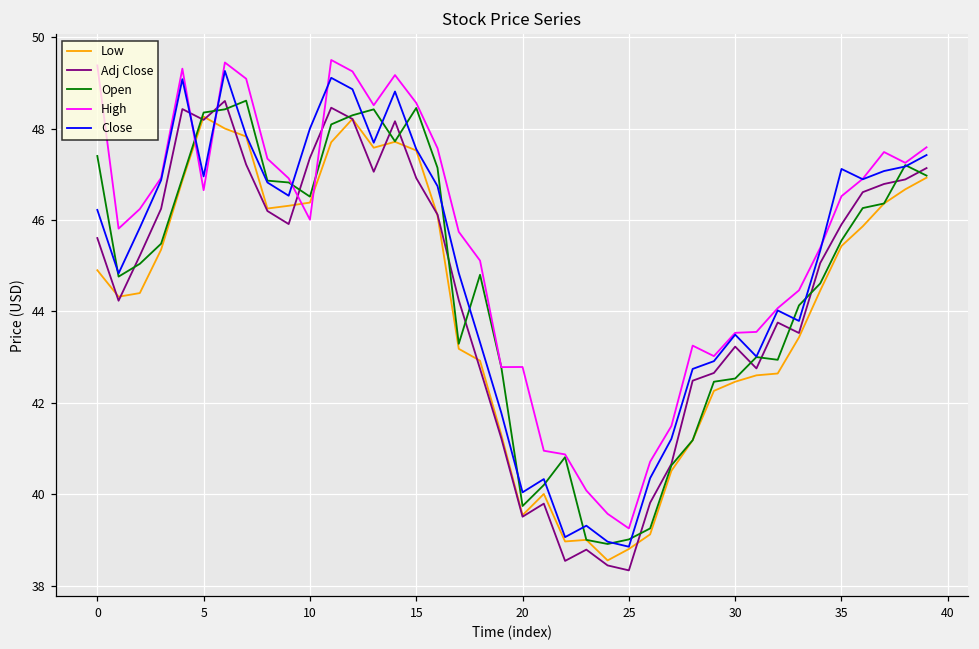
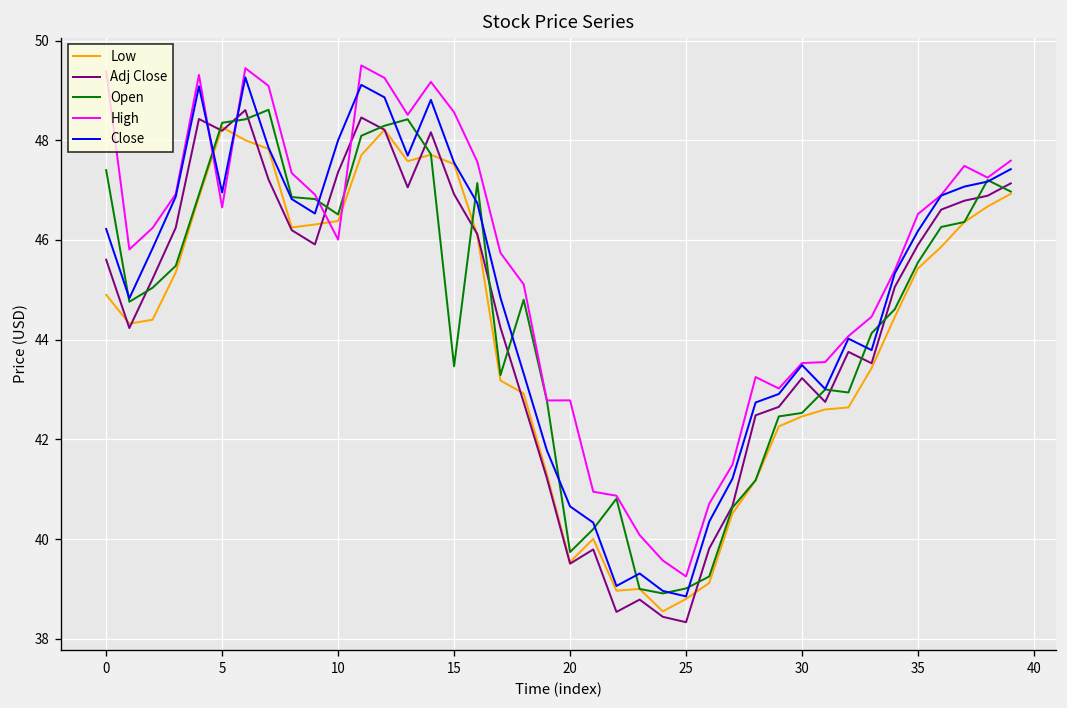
  {
    "Low": {
      "0": 44.9,
      "5": 48.3,
      "10": 46.4,
      "30": 42.5,
      "35": 45.4
    },
    "Adj Close": {
      "0": 45.6,
      "5": 48.2,
      "10": 47.4,
      "15": 46.9,
      "25": 38.3,
      "30": 43.2,
      "35": 45.9
    },
    "Open": {
      "0": 47.4,
      "5": 48.3,
      "10": 46.5,
-     "15": 48.5,
+     "15": 43.5,
      "20": 39.7,
      "25": 39.0,
      "30": 42.5,
      "35": 45.5
    },
    "High": {
      "5": 46.7,
      "10": 46.0,
      "15": 48.6,
      "20": 42.8,
      "25": 39.3,
      "35": 46.5
    },
    "Close": {
      "0": 46.2,
      "5": 47.0,
      "10": 48.0,
-     "20": 40.0,
-     "35": 47.1
+     "20": 40.7,
+     "35": 46.2
    }
  }
